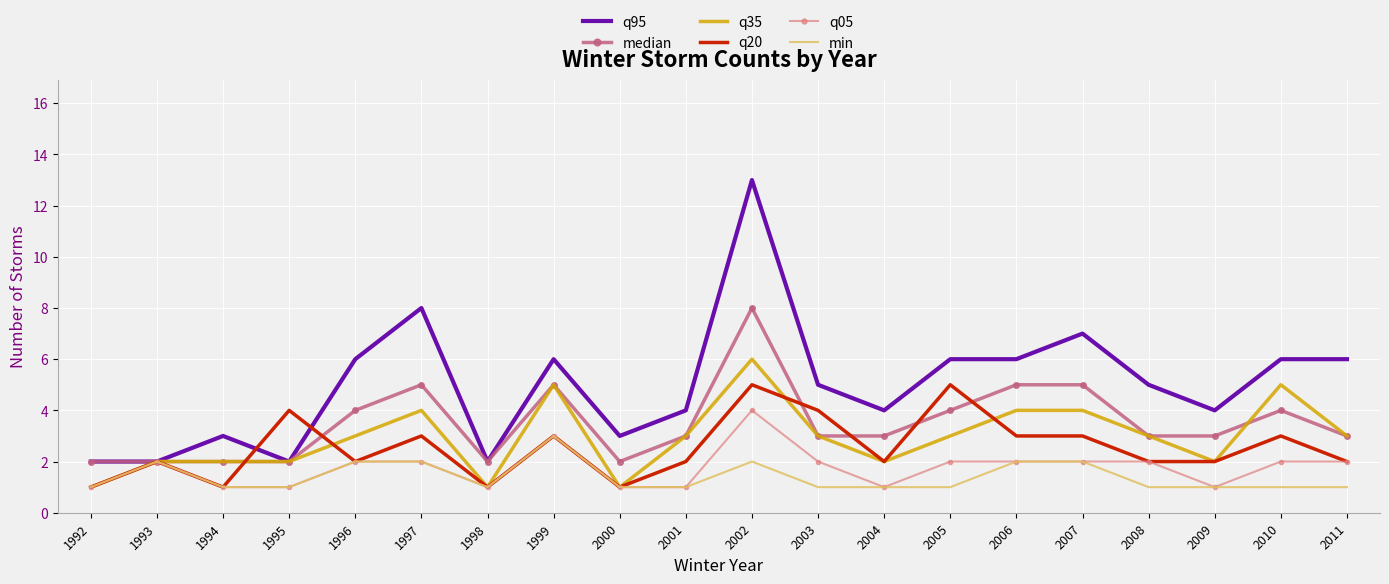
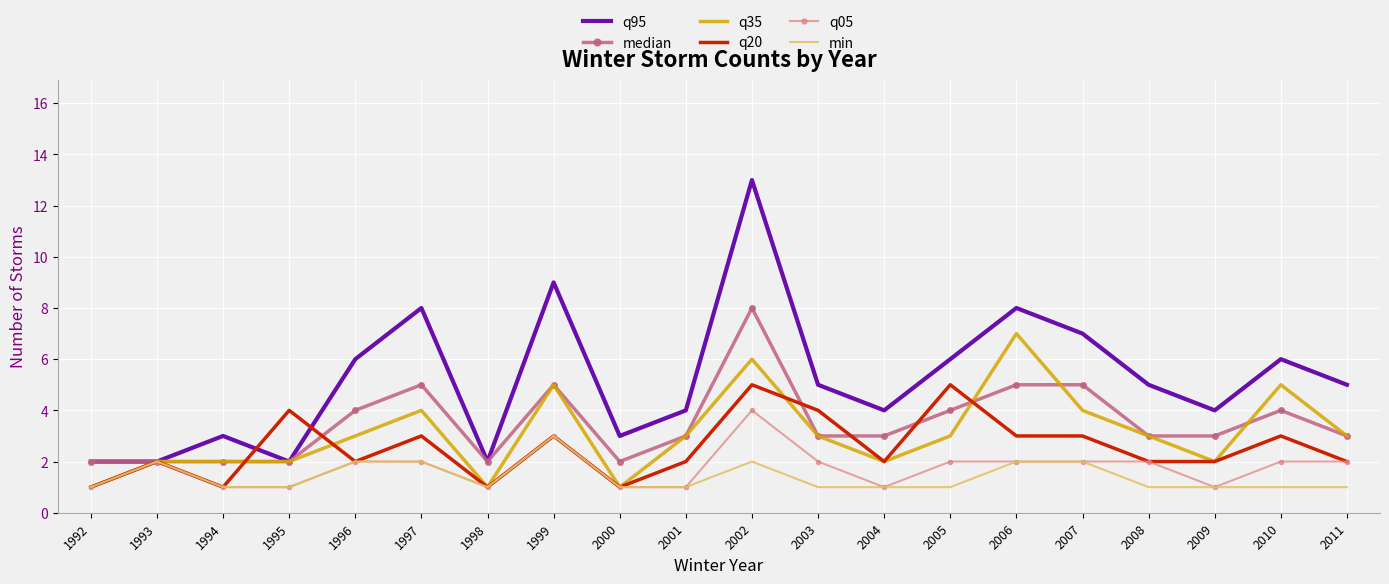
  {
    "q95": {
      "1994": 3,
      "1996": 6,
      "1997": 8,
-     "1999": 6,
+     "1999": 9,
      "2000": 3,
      "2001": 4,
      "2002": 13,
      "2003": 5,
      "2004": 4,
      "2005": 6,
-     "2006": 6,
+     "2006": 8,
      "2007": 7,
      "2008": 5,
      "2009": 4,
      "2010": 6,
-     "2011": 6
+     "2011": 5
    },
    "q35": {
      "1996": 3,
      "1997": 4,
      "2002": 6,
      "2005": 3,
-     "2006": 4,
+     "2006": 7,
      "2007": 4,
      "2010": 5
    },
    "q20": {
      "1995": 4,
      "1997": 3,
      "2001": 2,
      "2002": 5,
      "2003": 4,
      "2005": 5,
      "2006": 3,
      "2007": 3,
      "2010": 3
    },
    "min": {
      "2002": 2,
      "2003": 1,
      "2005": 1,
      "2008": 1,
      "2010": 1,
      "2011": 1
    }
  }
